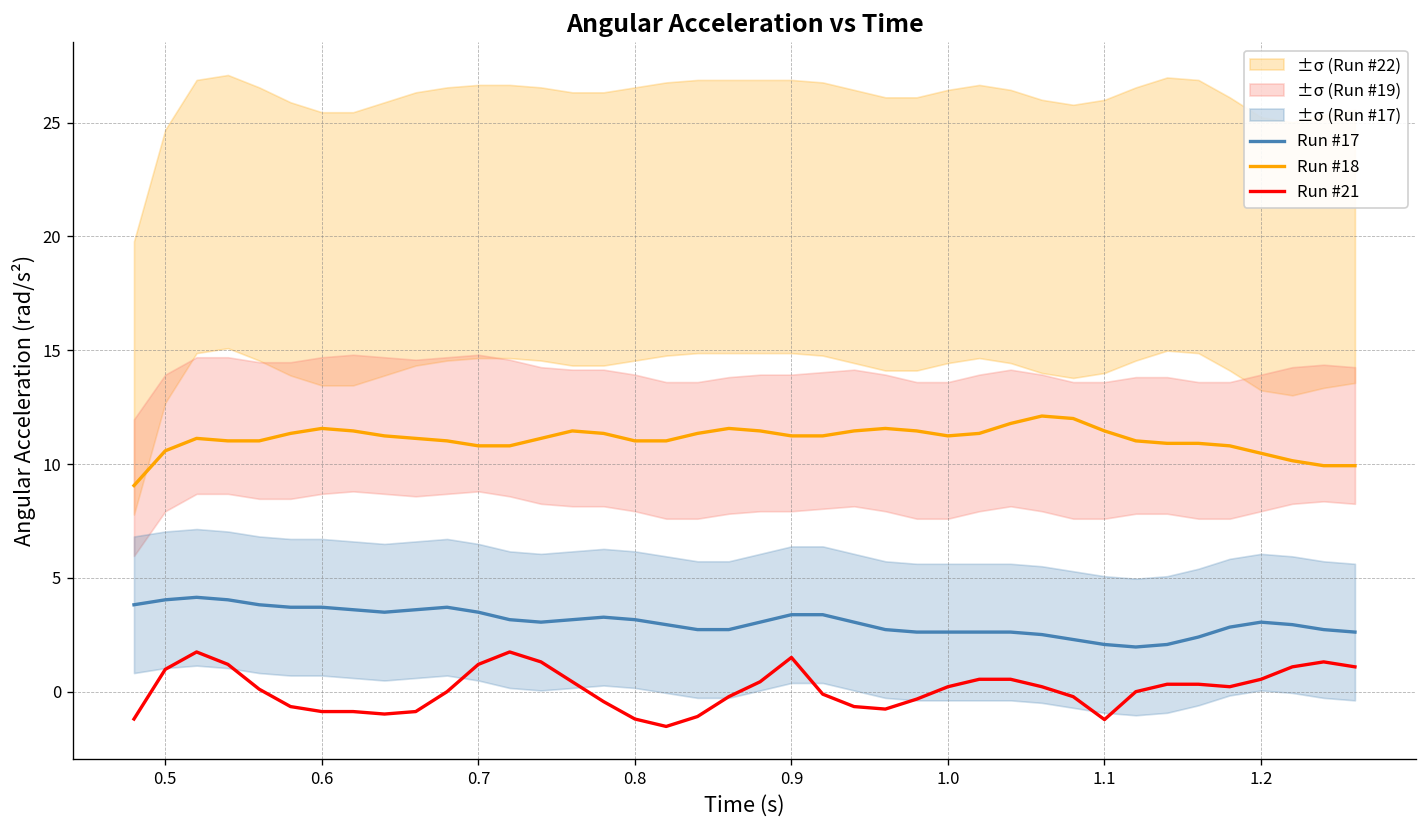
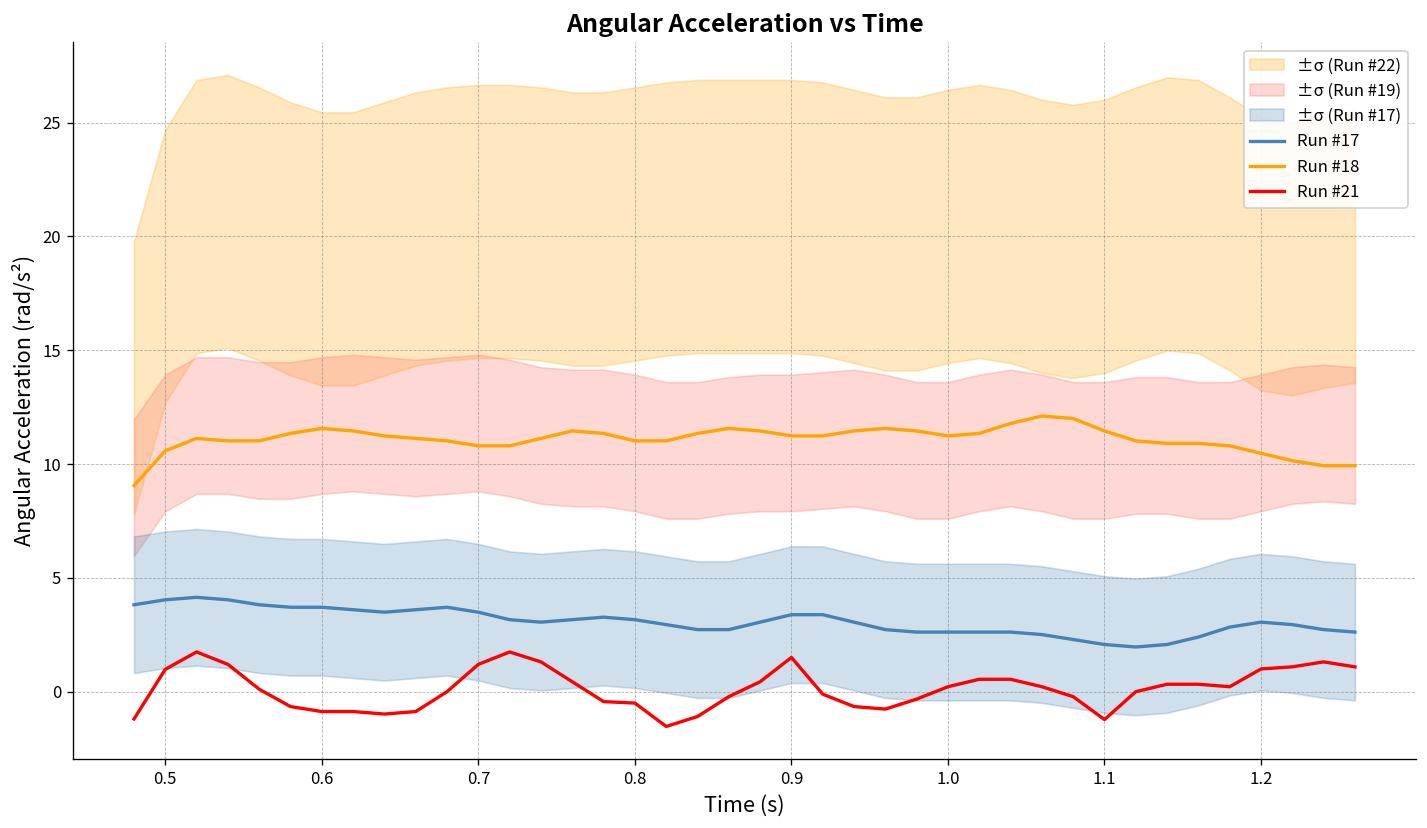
  {
    "Run #21": {
      "0.5": 1.0,
      "0.6": -0.9,
      "0.7": 1.2,
-     "0.8": -1.2,
+     "0.8": -0.5,
      "0.9": 1.5,
      "1.0": 0.2,
      "1.1": -1.2,
-     "1.2": 0.5
+     "1.2": 1.0
    }
  }
